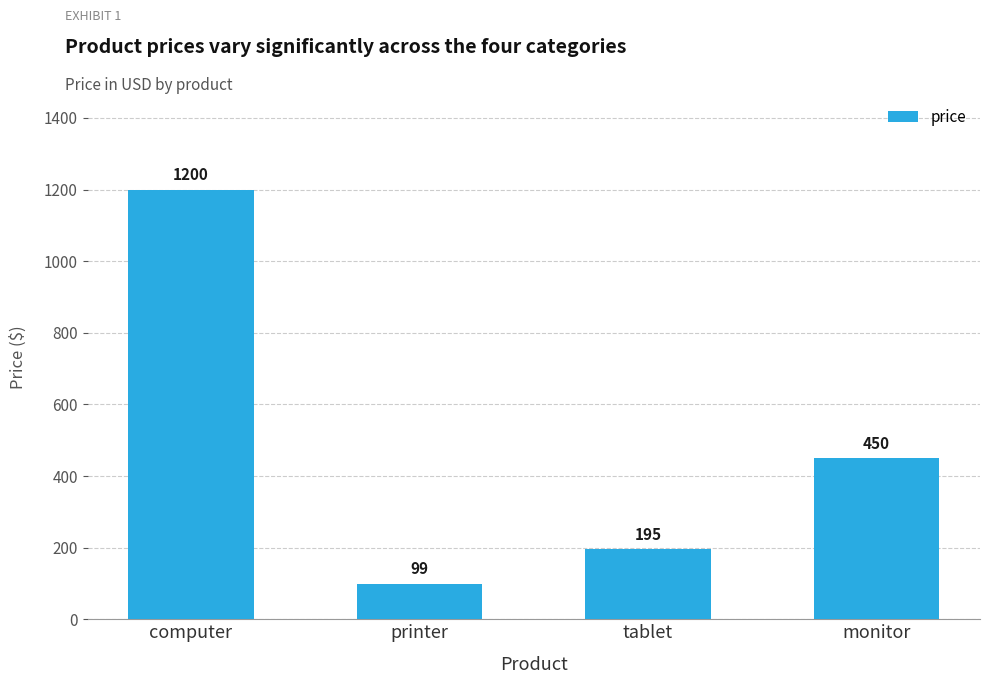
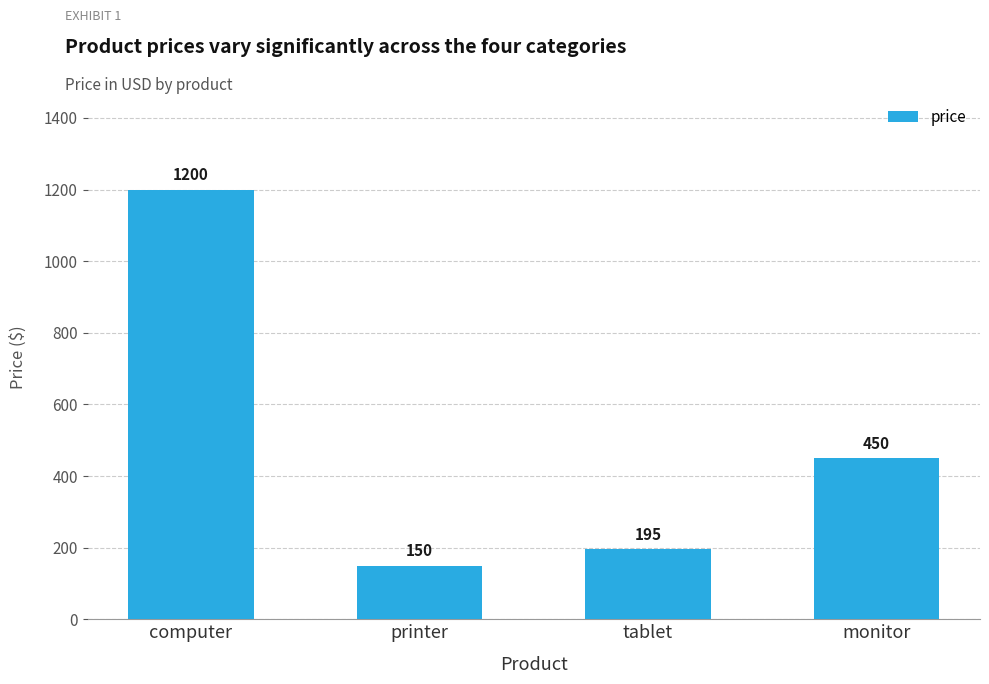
  {
    "computer": 1200,
-   "printer": 99,
+   "printer": 150,
    "tablet": 195,
    "monitor": 450
  }
